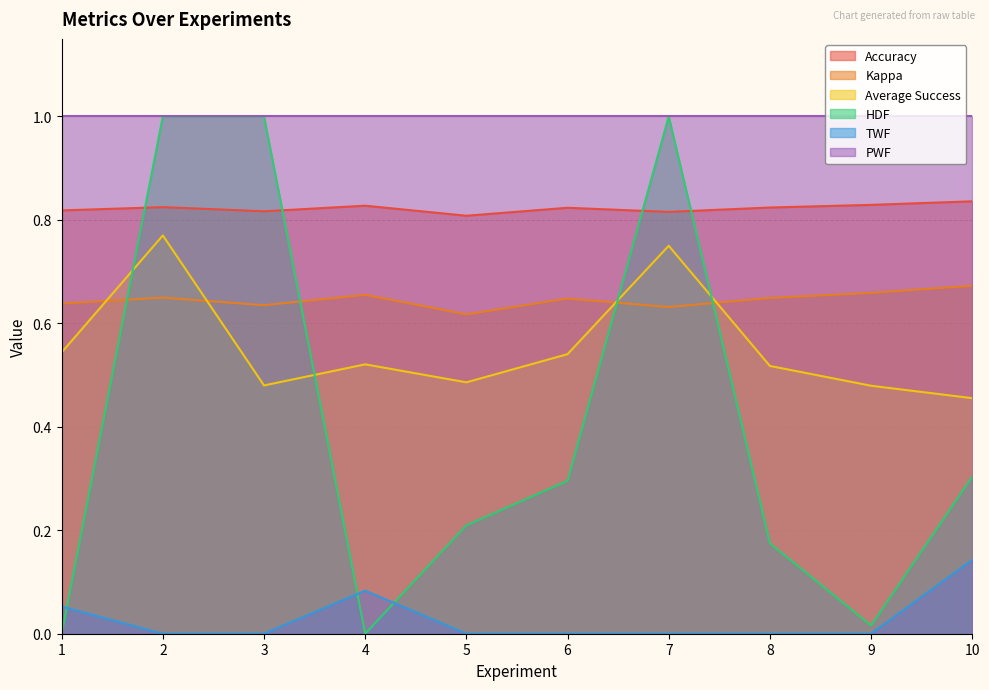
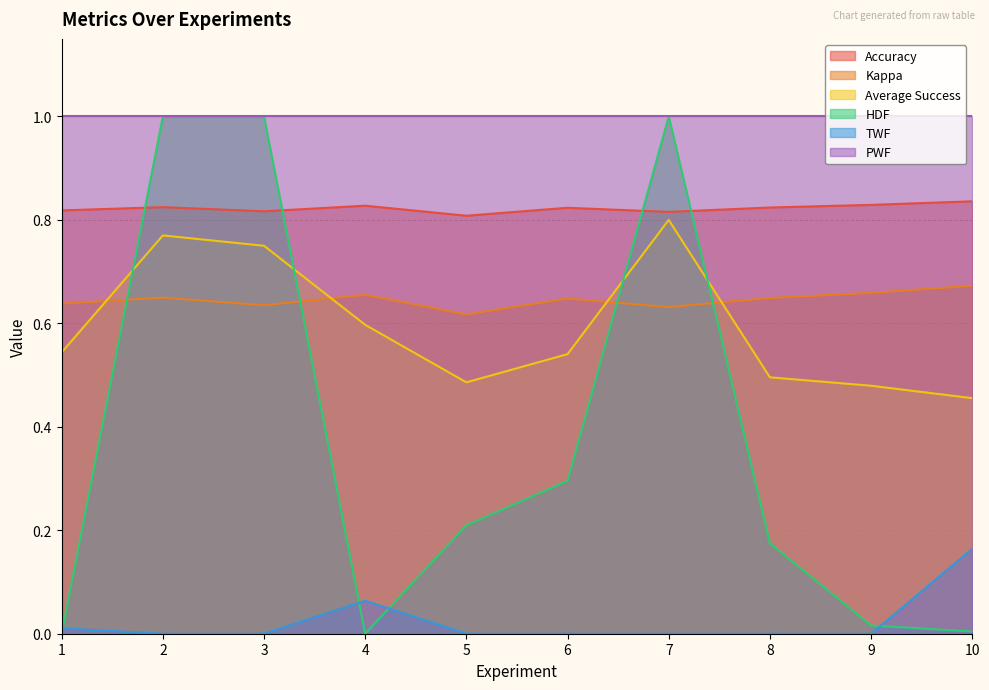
  {
    "Average Success": {
      "1": 0.54,
      "2": 0.77,
-     "3": 0.48,
-     "4": 0.52,
+     "3": 0.75,
+     "4": 0.60,
      "5": 0.49,
      "6": 0.54,
-     "7": 0.75,
-     "8": 0.52,
+     "7": 0.80,
+     "8": 0.50,
      "9": 0.48,
      "10": 0.46
    },
    "HDF": {
      "1": 0.00,
      "4": 0.00,
      "5": 0.21,
      "6": 0.30,
      "8": 0.17,
      "9": 0.02,
-     "10": 0.30
+     "10": 0.00
    },
    "TWF": {
-     "1": 0.05,
+     "1": 0.01,
      "2": 0.00,
      "3": 0.00,
-     "4": 0.08,
+     "4": 0.06,
      "5": 0.00,
      "6": 0.00,
      "7": 0.00,
      "8": 0.00,
      "9": 0.00,
-     "10": 0.14
+     "10": 0.16
    },
    "PWF": {
      "1": 1.00,
      "4": 1.00,
      "5": 1.00,
      "6": 1.00,
      "8": 1.00,
      "10": 1.00
    }
  }
